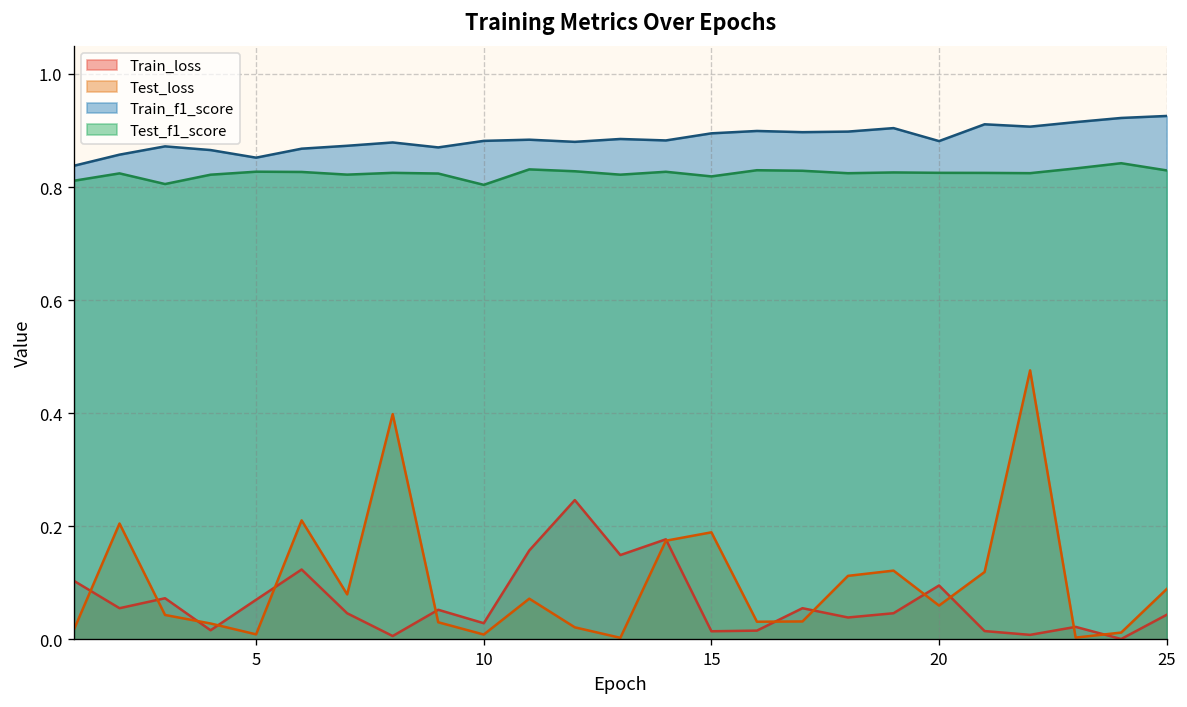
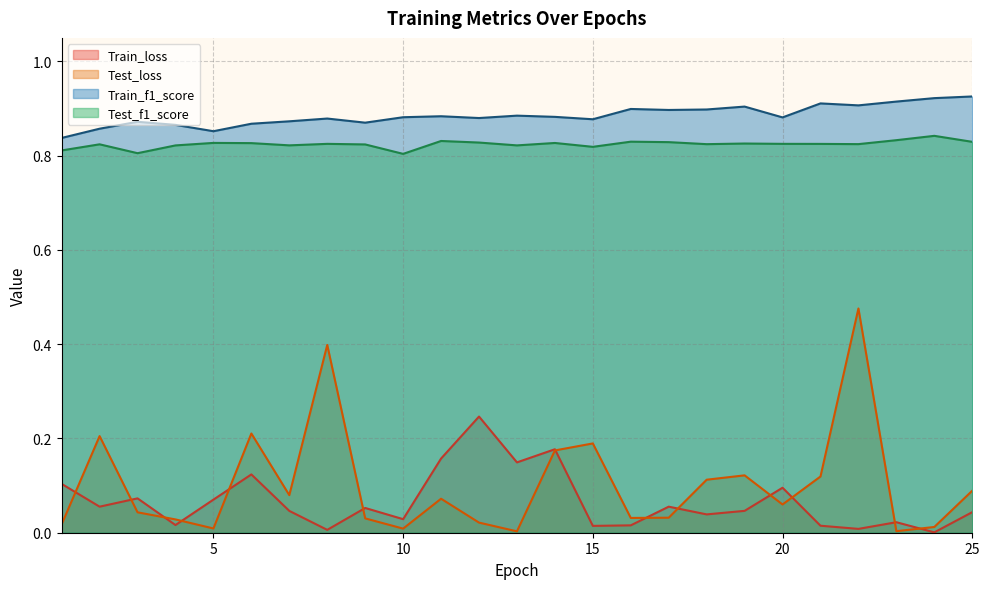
  {
    "Train_f1_score": {
      "5": 0.85,
      "10": 0.88,
-     "15": 0.89,
+     "15": 0.88,
      "20": 0.88,
      "25": 0.93
    },
    "Test_f1_score": {
      "5": 0.83,
      "10": 0.80,
      "15": 0.82,
      "20": 0.83,
      "25": 0.83
    }
  }
